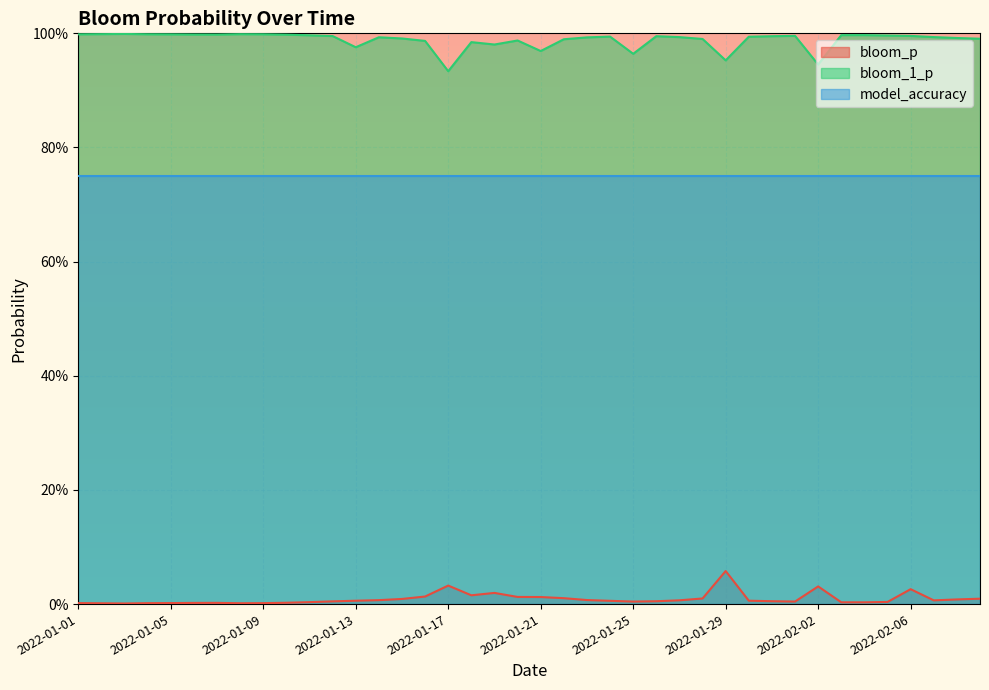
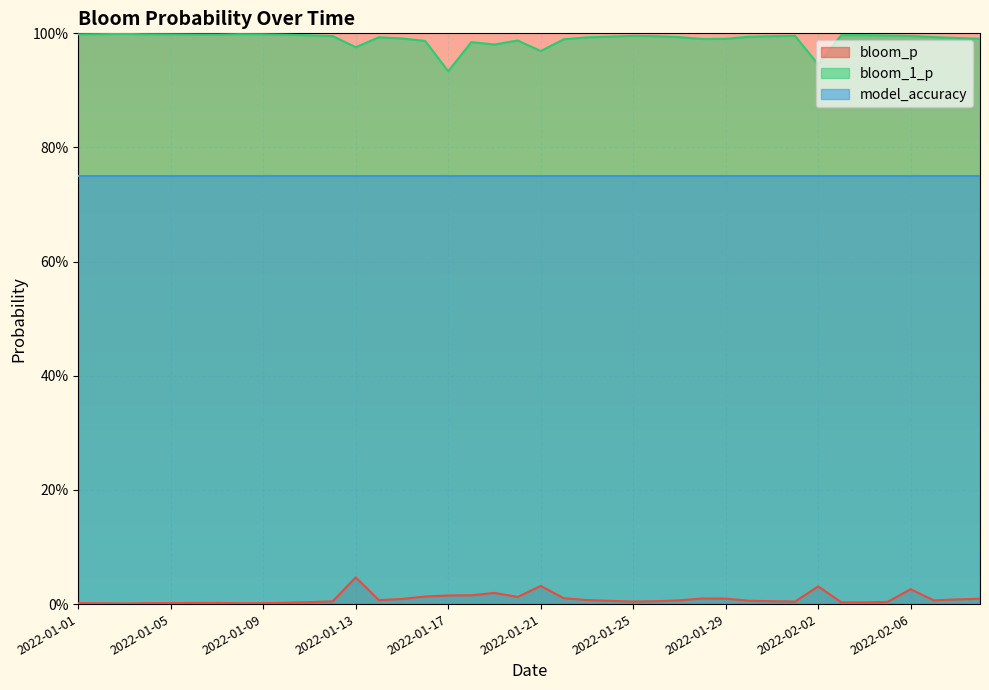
  {
    "bloom_p": {
      "2022-01-01": "0%",
      "2022-01-05": "0%",
      "2022-01-09": "0%",
-     "2022-01-13": "1%",
-     "2022-01-17": "3%",
-     "2022-01-21": "1%",
+     "2022-01-13": "5%",
+     "2022-01-17": "2%",
+     "2022-01-21": "3%",
      "2022-01-25": "0%",
-     "2022-01-29": "6%",
+     "2022-01-29": "1%",
      "2022-02-02": "3%",
      "2022-02-06": "3%"
    },
    "bloom_1_p": {
      "2022-01-01": "100%",
      "2022-01-05": "100%",
      "2022-01-09": "100%",
      "2022-01-13": "98%",
      "2022-01-17": "93%",
      "2022-01-21": "97%",
-     "2022-01-25": "96%",
-     "2022-01-29": "95%",
+     "2022-01-25": "100%",
+     "2022-01-29": "99%",
      "2022-02-06": "100%"
    },
    "model_accuracy": {
      "2022-01-01": "75%",
      "2022-01-05": "75%",
      "2022-01-09": "75%",
      "2022-01-13": "75%",
      "2022-01-17": "75%",
      "2022-01-21": "75%",
      "2022-01-25": "75%",
      "2022-01-29": "75%",
      "2022-02-02": "75%",
      "2022-02-06": "75%"
    }
  }
